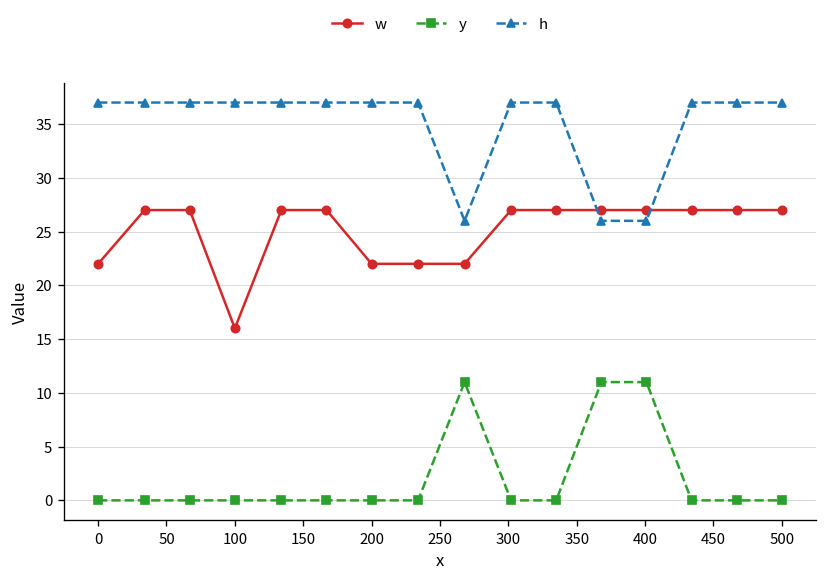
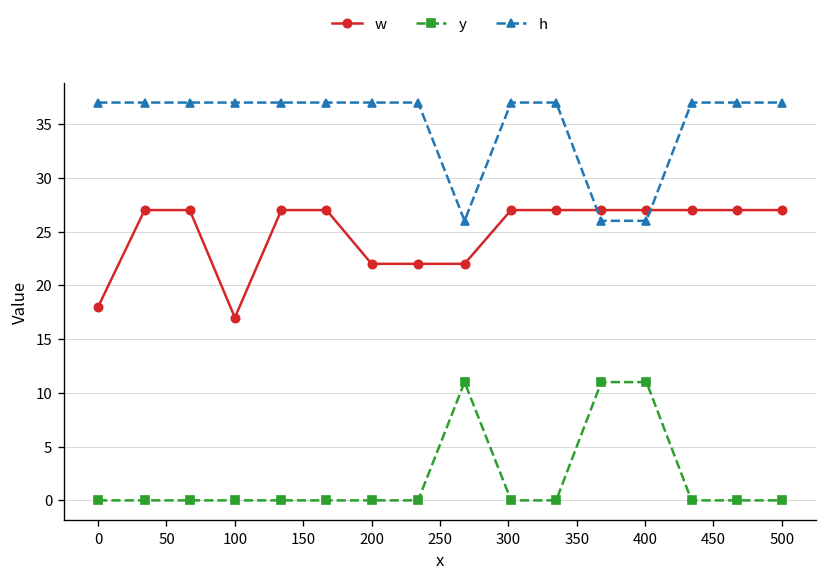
  {
    "w": {
-     "0": 22,
-     "100": 16,
+     "0": 18,
+     "100": 17,
      "200": 22,
      "500": 27
    },
    "y": {
      "0": 0,
      "100": 0,
      "200": 0,
      "500": 0
    },
    "h": {
      "0": 37,
      "100": 37,
      "200": 37,
      "500": 37
    }
  }
